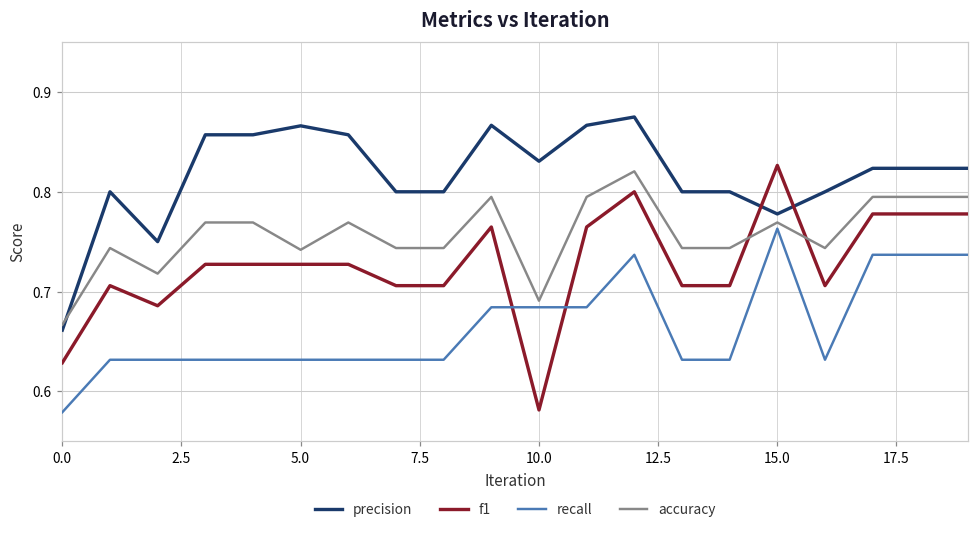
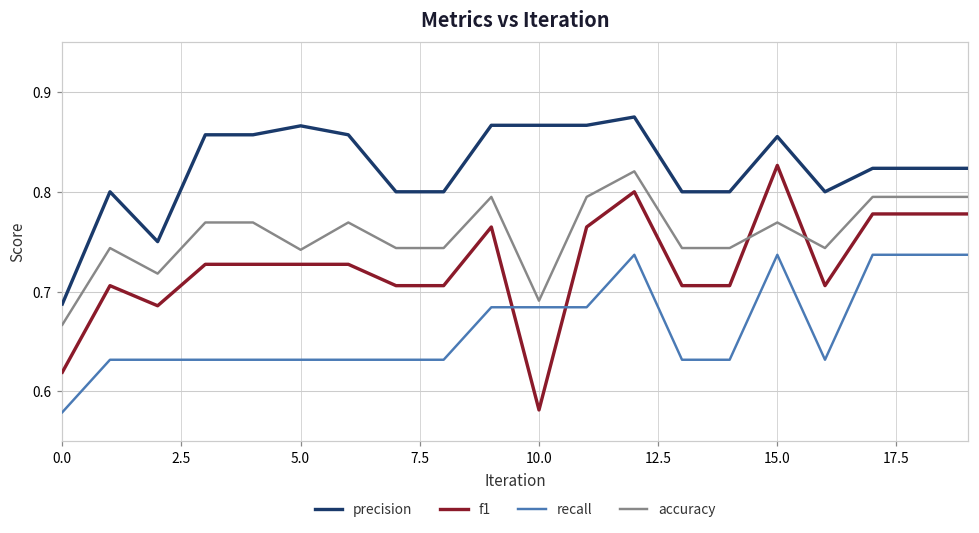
  {
    "precision": {
-     "0.0": 0.66,
+     "0.0": 0.69,
      "5.0": 0.87,
-     "10.0": 0.83,
-     "15.0": 0.78
+     "10.0": 0.87,
+     "15.0": 0.86
    },
    "f1": {
-     "0.0": 0.63,
+     "0.0": 0.62,
      "5.0": 0.73,
      "10.0": 0.58,
      "15.0": 0.83
    },
    "recall": {
      "0.0": 0.58,
      "5.0": 0.63,
      "10.0": 0.68,
-     "15.0": 0.76
+     "15.0": 0.74
    },
    "accuracy": {
      "0.0": 0.67,
      "5.0": 0.74,
      "10.0": 0.69,
      "15.0": 0.77
    }
  }
